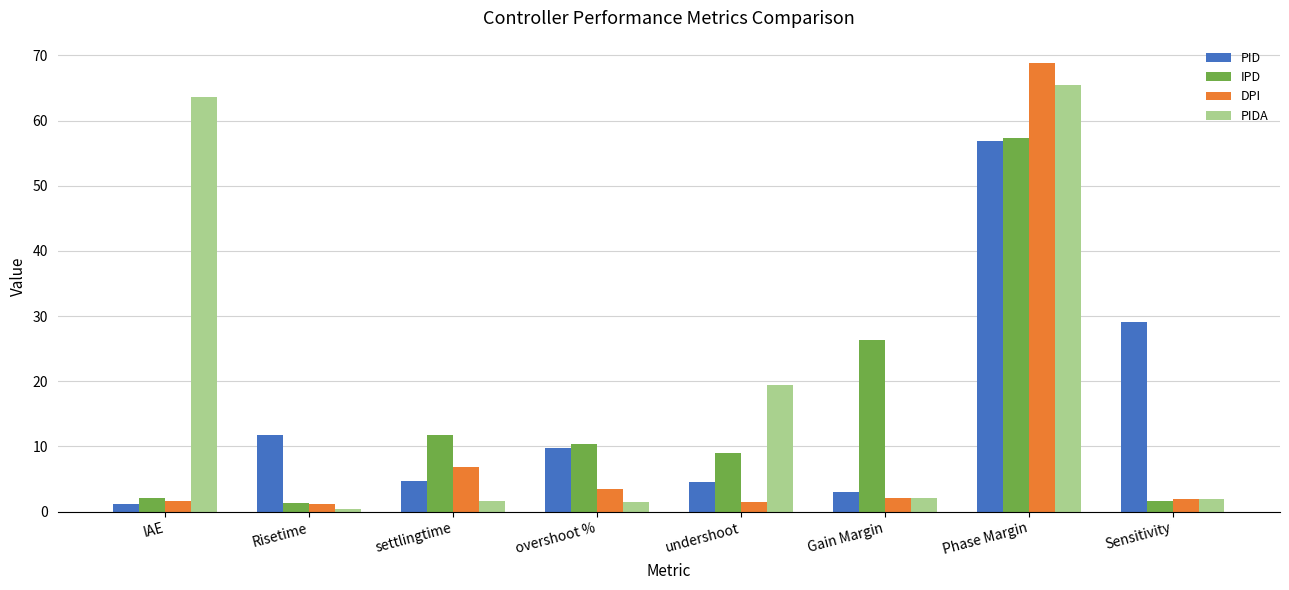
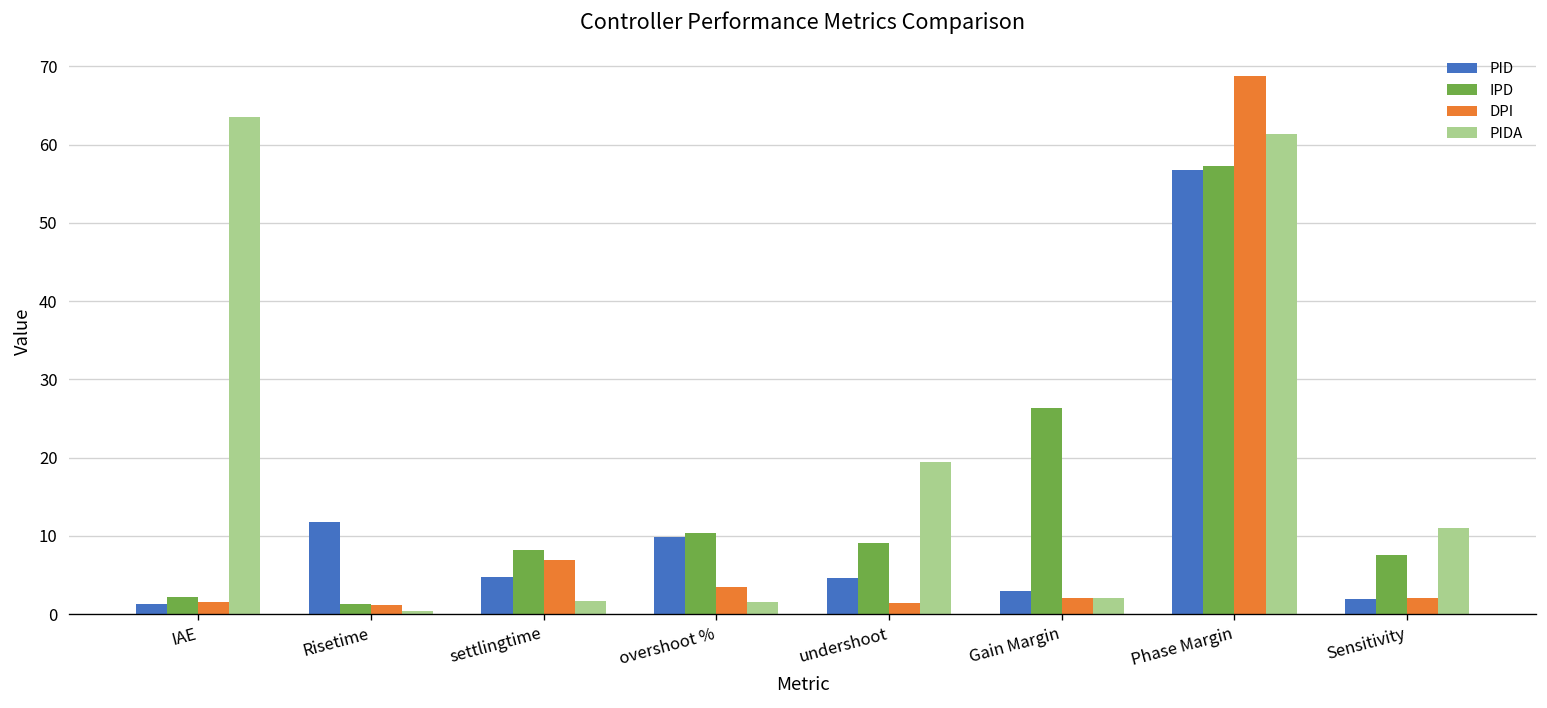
  {
    "PID": {
      "IAE": 1,
      "Risetime": 12,
      "settlingtime": 5,
      "overshoot %": 10,
      "undershoot": 5,
      "Gain Margin": 3,
      "Phase Margin": 57,
-     "Sensitivity": 29
+     "Sensitivity": 2
    },
    "IPD": {
      "IAE": 2,
      "Risetime": 1,
-     "settlingtime": 12,
+     "settlingtime": 8,
      "overshoot %": 10,
      "undershoot": 9,
      "Gain Margin": 26,
      "Phase Margin": 57,
-     "Sensitivity": 2
+     "Sensitivity": 8
    },
    "DPI": {
      "IAE": 2,
      "Risetime": 1,
      "settlingtime": 7,
      "overshoot %": 3,
      "undershoot": 1,
      "Gain Margin": 2,
      "Phase Margin": 69,
      "Sensitivity": 2
    },
    "PIDA": {
      "IAE": 64,
      "settlingtime": 2,
      "overshoot %": 2,
      "undershoot": 19,
      "Gain Margin": 2,
-     "Phase Margin": 65,
-     "Sensitivity": 2
+     "Phase Margin": 61,
+     "Sensitivity": 11
    }
  }
